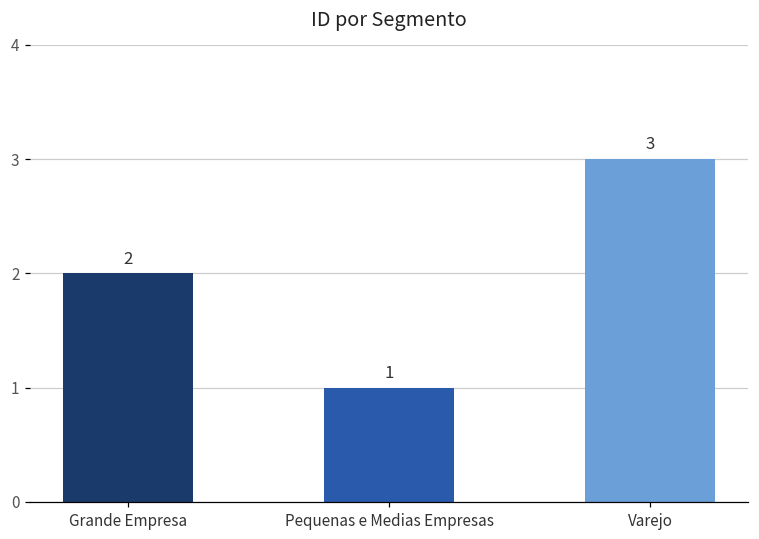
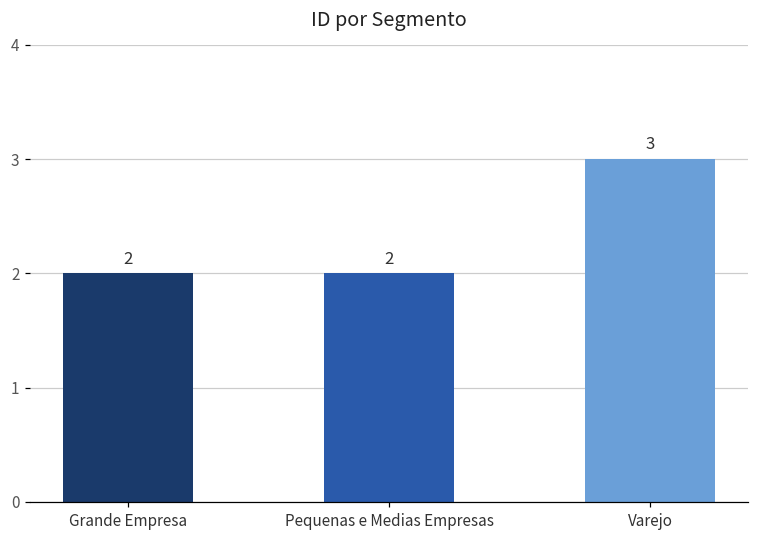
  {
    "Grande Empresa": 2,
-   "Pequenas e Medias Empresas": 1,
+   "Pequenas e Medias Empresas": 2,
    "Varejo": 3
  }
